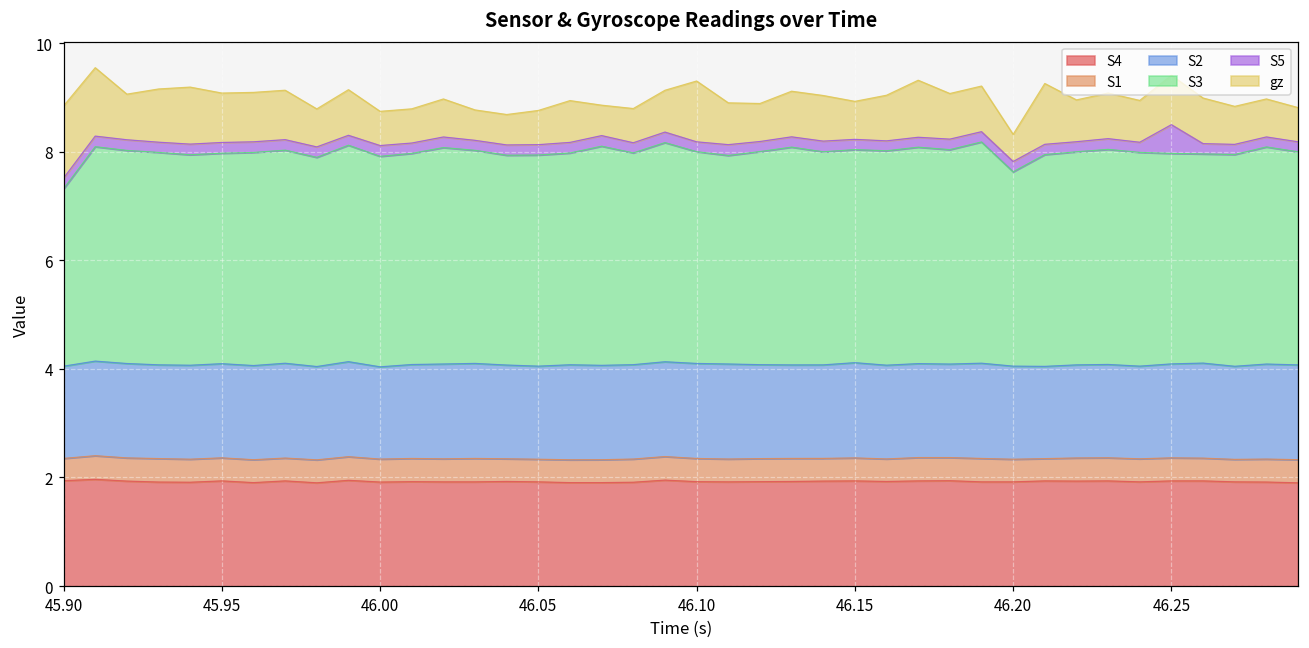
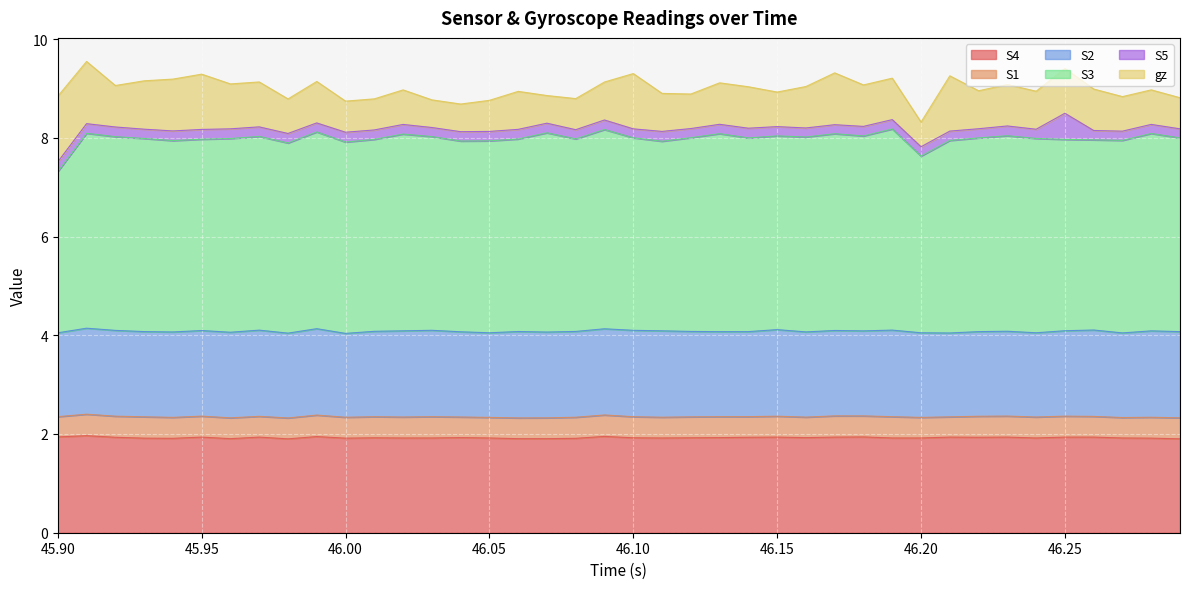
  {
    "S2": {
      "45.90": 1.7,
      "45.95": 1.7,
      "46.00": 1.7,
      "46.05": 1.7,
      "46.10": 1.8,
      "46.15": 1.8,
      "46.20": 1.7,
      "46.25": 1.7
    },
    "S3": {
      "45.90": 3.3,
      "45.95": 3.9,
      "46.00": 3.9,
      "46.05": 3.9,
      "46.10": 3.9,
      "46.15": 3.9,
      "46.20": 3.6,
      "46.25": 3.9
    },
    "S5": {
      "45.90": 0.2,
      "45.95": 0.2,
      "46.00": 0.2,
      "46.05": 0.2,
      "46.10": 0.2,
      "46.15": 0.2,
      "46.20": 0.2,
      "46.25": 0.5
    },
    "gz": {
      "45.90": 1.3,
-     "45.95": 0.9,
+     "45.95": 1.1,
      "46.00": 0.6,
      "46.05": 0.6,
      "46.10": 1.1,
      "46.15": 0.7,
      "46.20": 0.5
    }
  }
